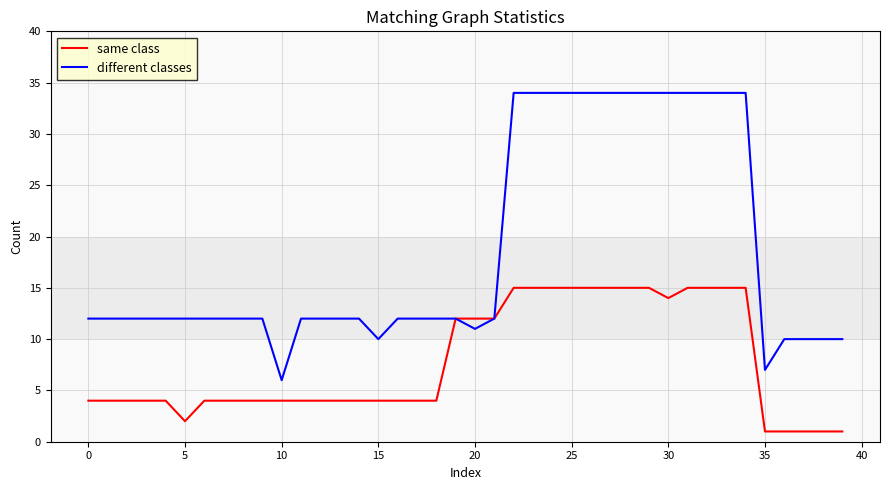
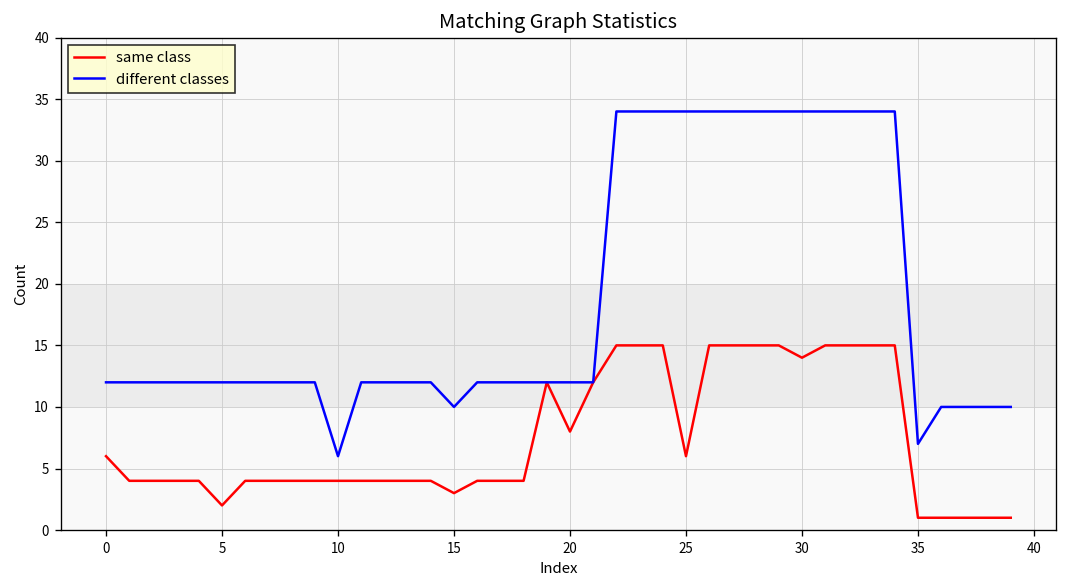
  {
    "same class": {
-     "0": 4,
+     "0": 6,
      "5": 2,
      "10": 4,
-     "15": 4,
-     "20": 12,
-     "25": 15,
+     "15": 3,
+     "20": 8,
+     "25": 6,
      "30": 14,
      "35": 1
    },
    "different classes": {
      "0": 12,
      "5": 12,
      "10": 6,
      "15": 10,
-     "20": 11,
+     "20": 12,
      "25": 34,
      "30": 34,
      "35": 7
    }
  }
